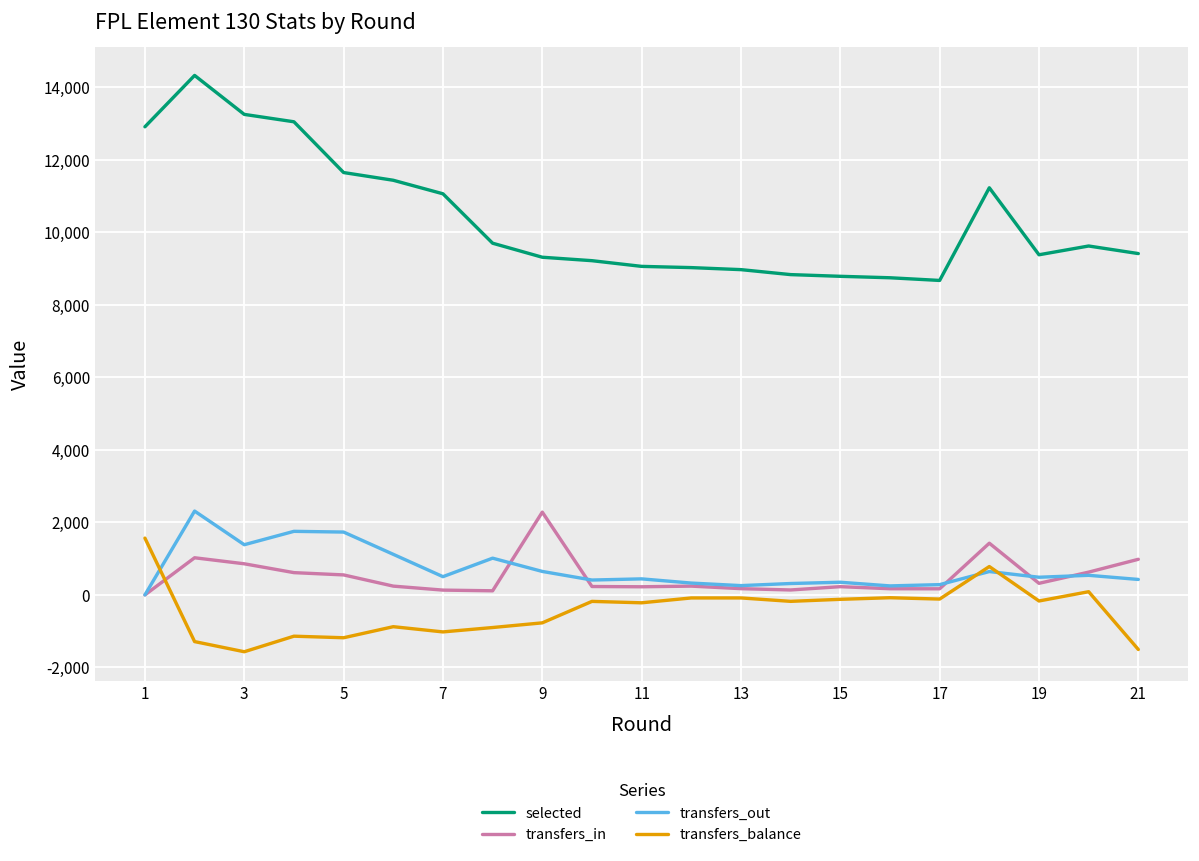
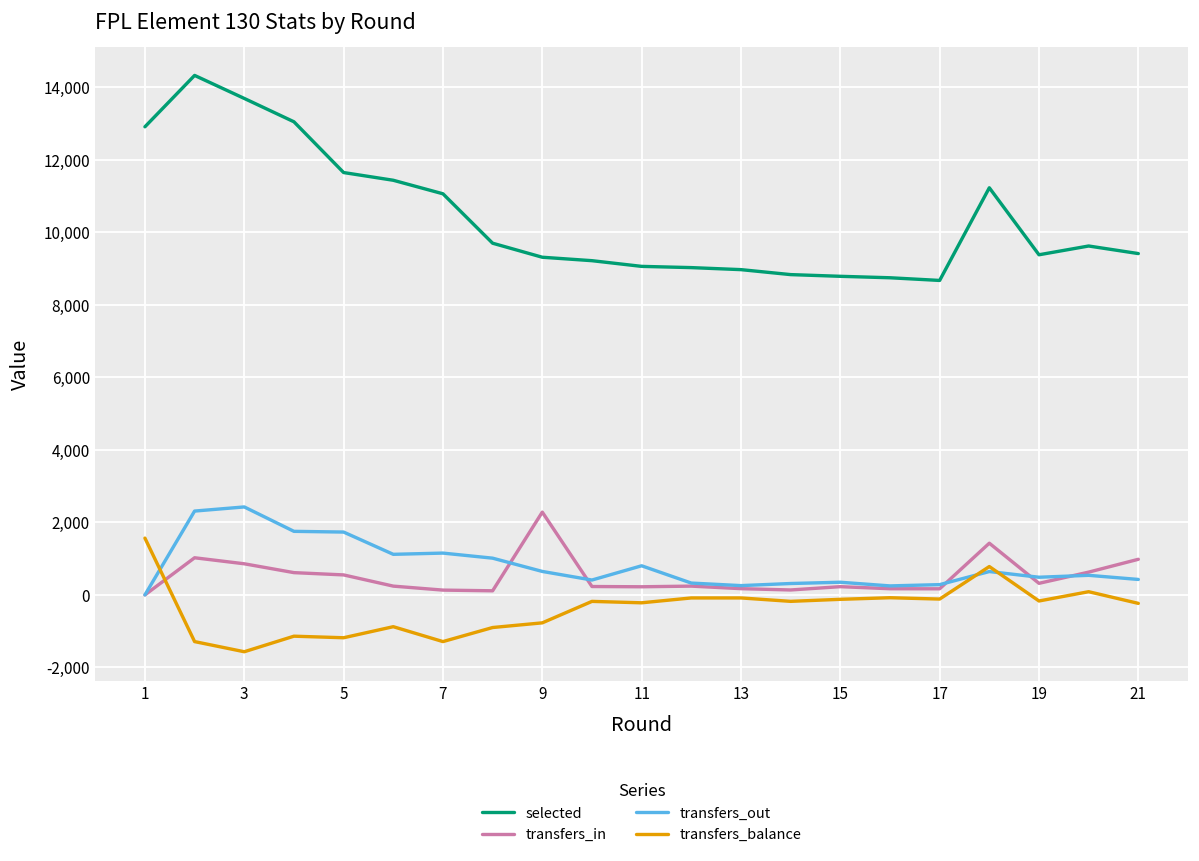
  {
    "selected": {
      "1": "12,900",
-     "3": "13,300",
+     "3": "13,700",
      "5": "11,600",
      "7": "11,100",
      "9": "9,300",
      "11": "9,100",
      "13": "9,000",
      "15": "8,800",
      "17": "8,700",
      "19": "9,400",
      "21": "9,400"
    },
    "transfers_in": {
      "3": "900",
      "5": "600",
      "7": "100",
      "9": "2,300",
      "11": "200",
      "13": "200",
      "15": "200",
      "17": "200",
      "19": "300",
      "21": "1,000"
    },
    "transfers_out": {
-     "3": "1,400",
+     "3": "2,400",
      "5": "1,700",
-     "7": "500",
+     "7": "1,200",
      "9": "600",
-     "11": "400",
+     "11": "800",
      "13": "300",
      "15": "300",
      "17": "300",
      "19": "500",
      "21": "400"
    },
    "transfers_balance": {
      "1": "1,600",
      "3": "-1,600",
      "5": "-1,200",
-     "7": "-1,000",
+     "7": "-1,300",
      "9": "-800",
      "11": "-200",
      "13": "-100",
      "15": "-100",
      "17": "-100",
      "19": "-200",
-     "21": "-1,500"
+     "21": "-200"
    }
  }
